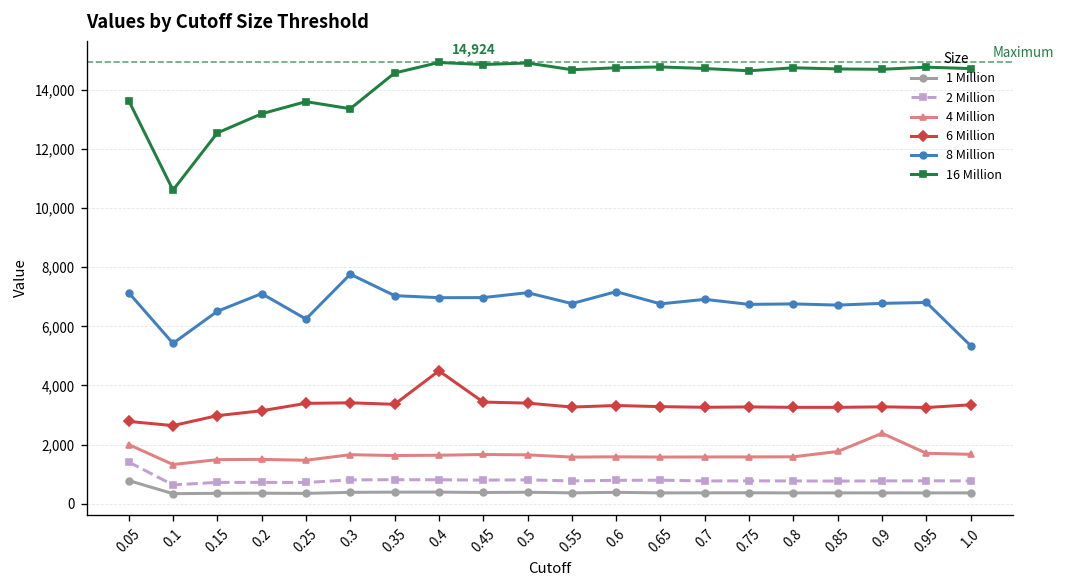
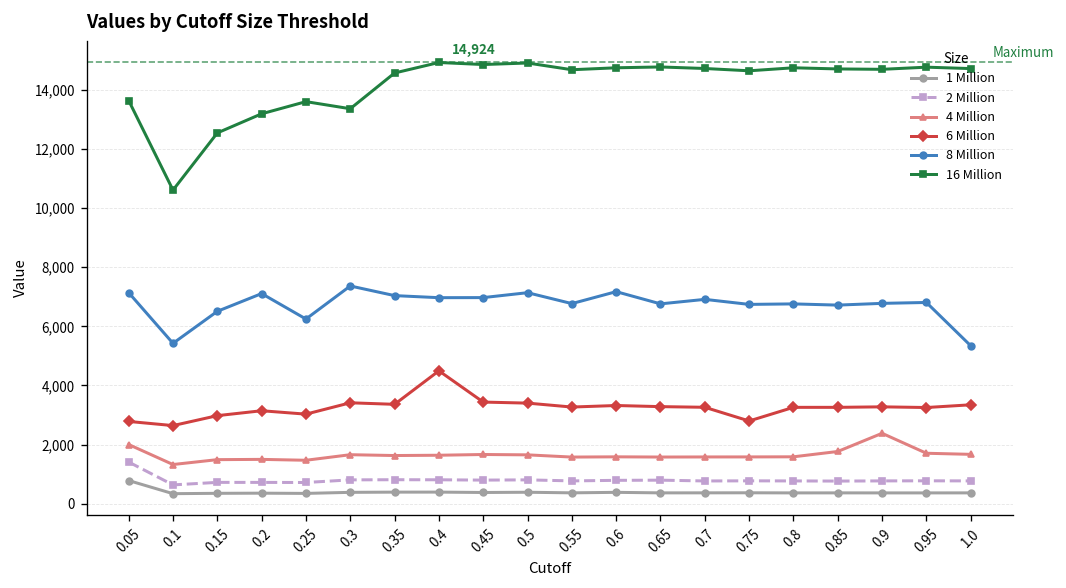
  {
    "4 Million": {
      "0.05": "2,000",
      "0.1": "1,300",
      "0.15": "1,500",
      "0.2": "1,500",
      "0.25": "1,500",
      "0.3": "1,700",
      "0.35": "1,600",
      "0.4": "1,600",
      "0.45": "1,700",
      "0.5": "1,700",
      "0.55": "1,600",
      "0.6": "1,600",
      "0.65": "1,600",
      "0.7": "1,600",
      "0.75": "1,600",
      "0.8": "1,600",
      "0.85": "1,800",
      "0.9": "2,400",
      "0.95": "1,700",
      "1.0": "1,700"
    },
    "6 Million": {
      "0.05": "2,800",
      "0.1": "2,600",
      "0.15": "3,000",
      "0.2": "3,100",
-     "0.25": "3,400",
+     "0.25": "3,000",
      "0.3": "3,400",
      "0.35": "3,400",
      "0.4": "4,500",
      "0.45": "3,400",
      "0.5": "3,400",
      "0.55": "3,300",
      "0.6": "3,300",
      "0.65": "3,300",
      "0.7": "3,300",
-     "0.75": "3,300",
+     "0.75": "2,800",
      "0.8": "3,300",
      "0.85": "3,300",
      "0.9": "3,300",
      "0.95": "3,300",
      "1.0": "3,300"
    },
    "8 Million": {
      "0.05": "7,100",
      "0.1": "5,400",
      "0.15": "6,500",
      "0.2": "7,100",
      "0.25": "6,200",
-     "0.3": "7,800",
+     "0.3": "7,400",
      "0.35": "7,000",
      "0.4": "7,000",
      "0.45": "7,000",
      "0.5": "7,100",
      "0.55": "6,800",
      "0.6": "7,200",
      "0.65": "6,800",
      "0.7": "6,900",
      "0.75": "6,700",
      "0.8": "6,800",
      "0.85": "6,700",
      "0.9": "6,800",
      "0.95": "6,800",
      "1.0": "5,300"
    },
    "16 Million": {
      "0.4": "14,924"
    }
  }
